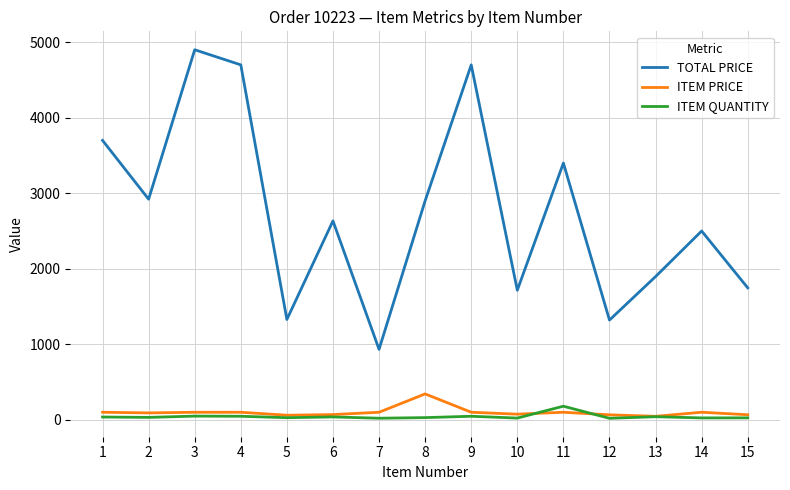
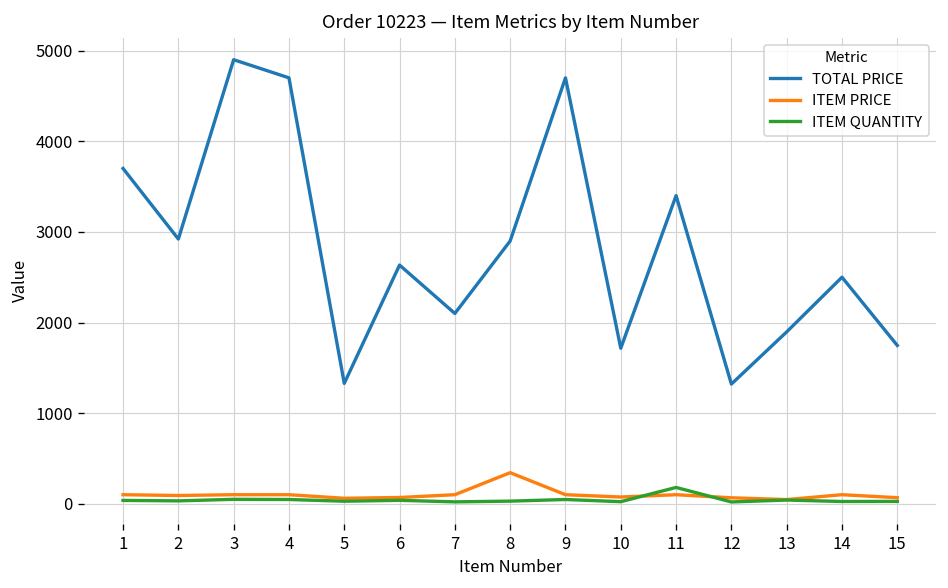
  {
    "TOTAL PRICE": {
      "1": 3700,
      "2": 2900,
      "3": 4900,
      "4": 4700,
      "5": 1300,
      "6": 2600,
-     "7": 900,
+     "7": 2100,
      "8": 2900,
      "9": 4700,
      "10": 1700,
      "11": 3400,
      "12": 1300,
      "13": 1900,
      "14": 2500,
      "15": 1700
    },
    "ITEM PRICE": {
      "1": 100,
      "2": 100,
      "3": 100,
      "4": 100,
      "7": 100,
      "8": 300,
      "9": 100,
      "10": 100,
      "11": 100,
      "12": 100,
      "14": 100,
      "15": 100
    },
    "ITEM QUANTITY": {
      "1": 0,
      "2": 0,
      "3": 0,
      "4": 0,
      "7": 0,
      "8": 0,
      "9": 0,
      "10": 0,
      "11": 200,
      "12": 0,
      "14": 0,
      "15": 0
    }
  }
